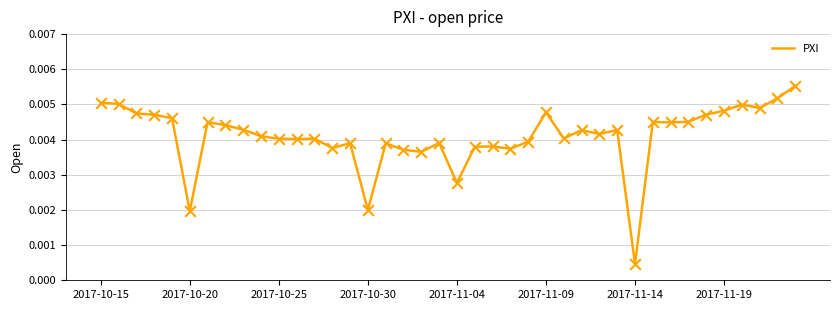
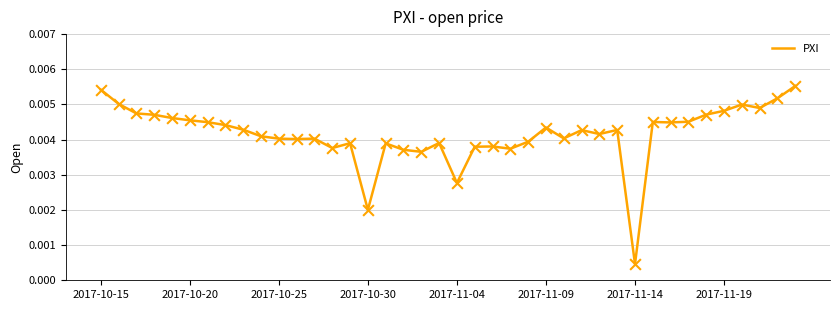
  {
-   "2017-10-15": 0.0051,
-   "2017-10-20": 0.0020,
+   "2017-10-15": 0.0054,
+   "2017-10-20": 0.0045,
    "2017-10-25": 0.0040,
    "2017-10-30": 0.0020,
    "2017-11-04": 0.0028,
-   "2017-11-09": 0.0048,
+   "2017-11-09": 0.0043,
    "2017-11-14": 0.0005,
    "2017-11-19": 0.0048
  }
